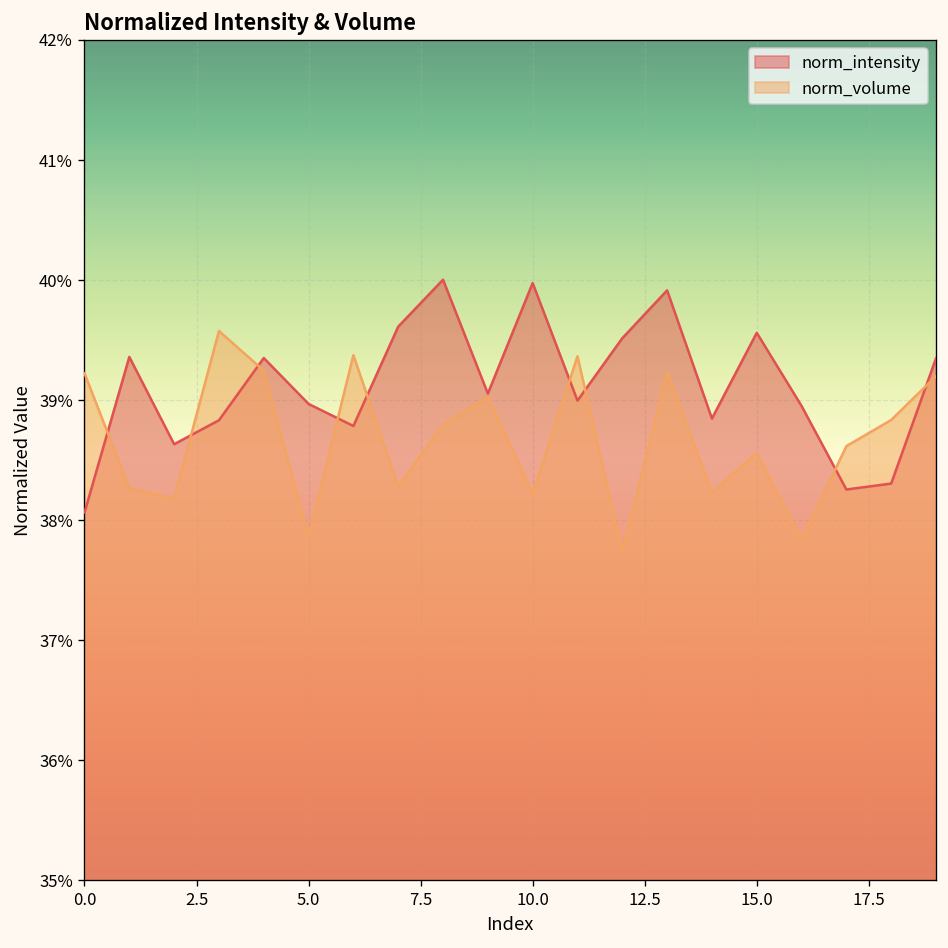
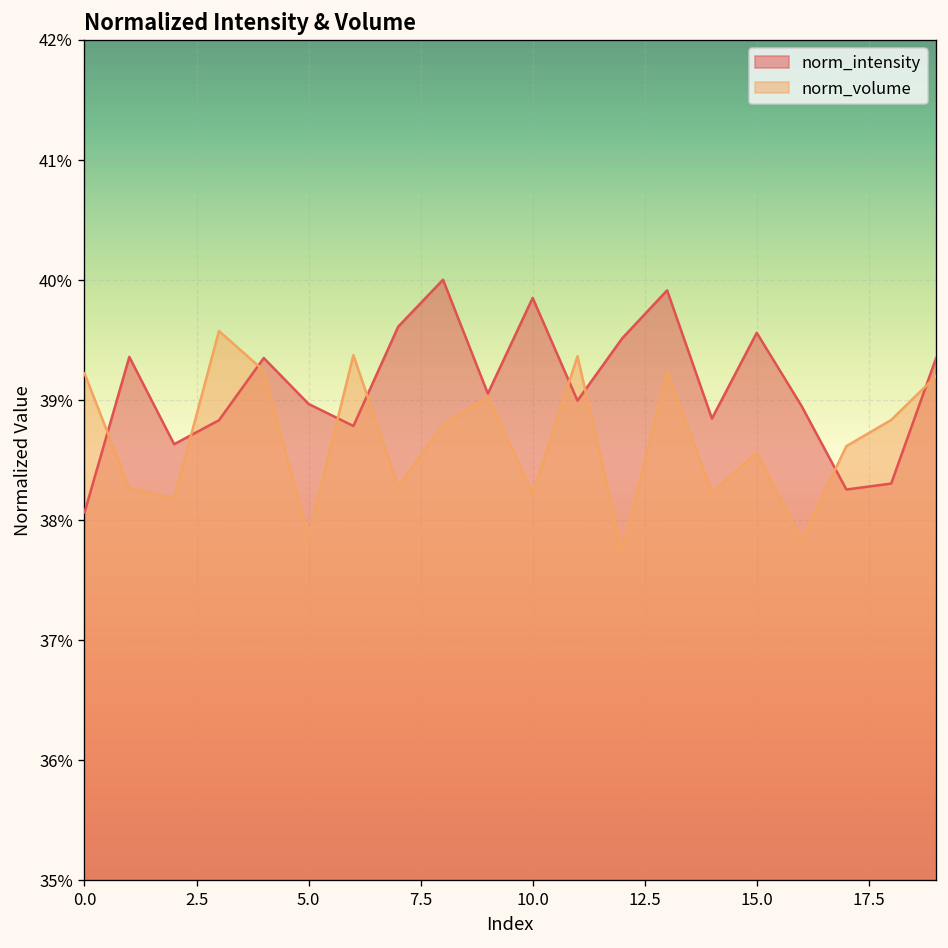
  {
    "norm_intensity": {
      "0.0": "38.06%",
      "5.0": "38.97%",
-     "10.0": "39.98%",
+     "10.0": "39.85%",
      "15.0": "39.56%"
    },
    "norm_volume": {
      "0.0": "39.22%",
      "5.0": "37.86%",
      "10.0": "38.22%",
      "15.0": "38.56%"
    }
  }
